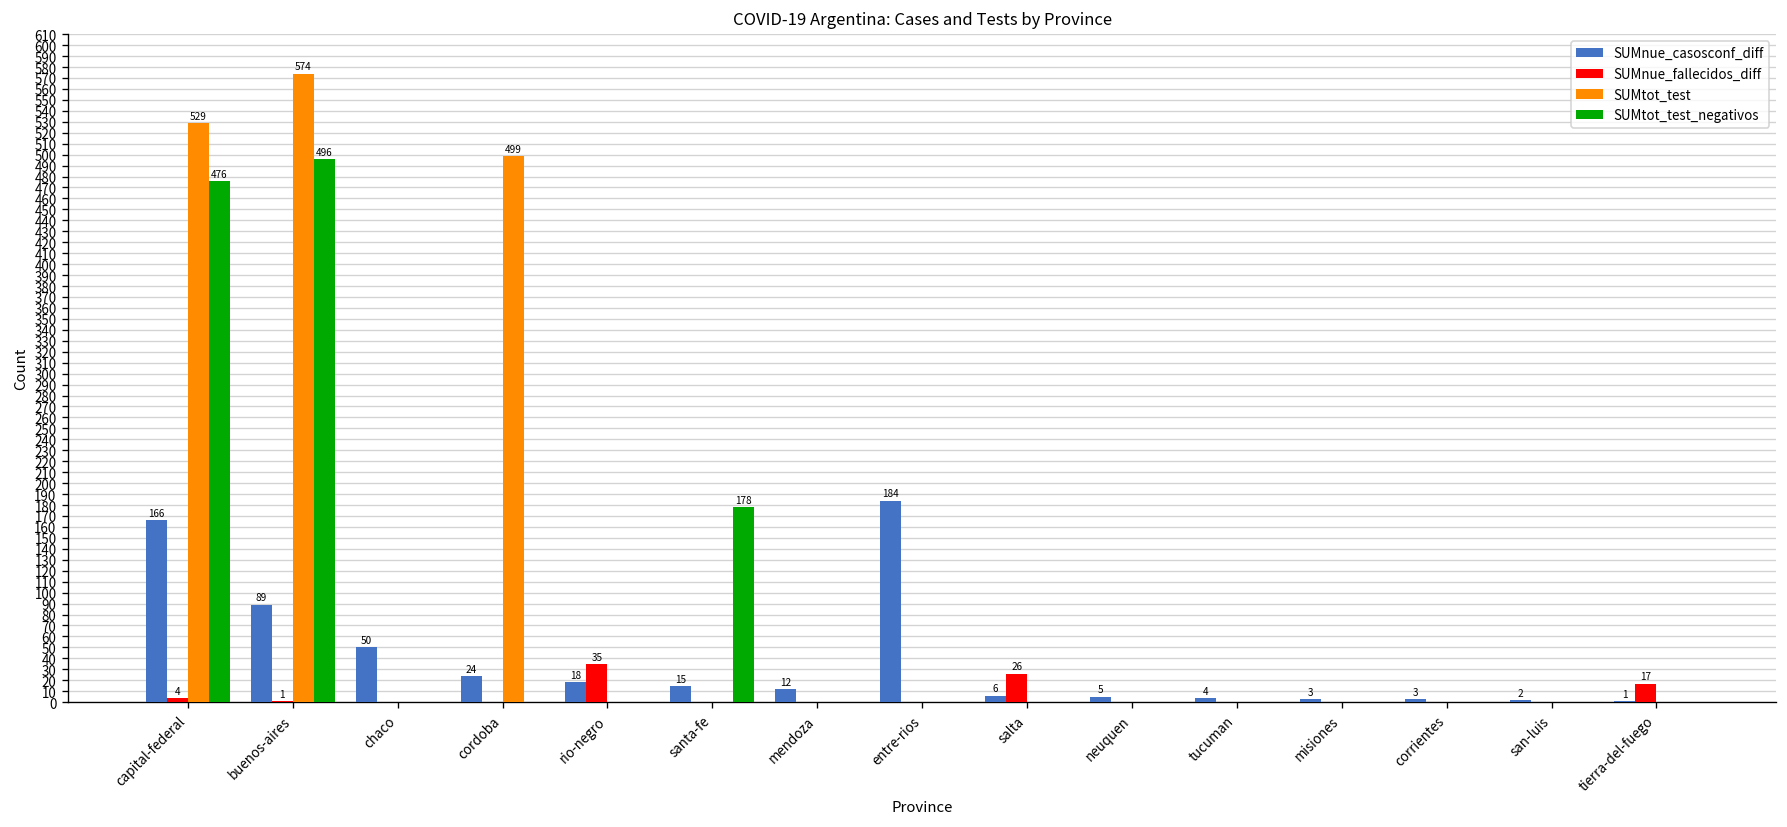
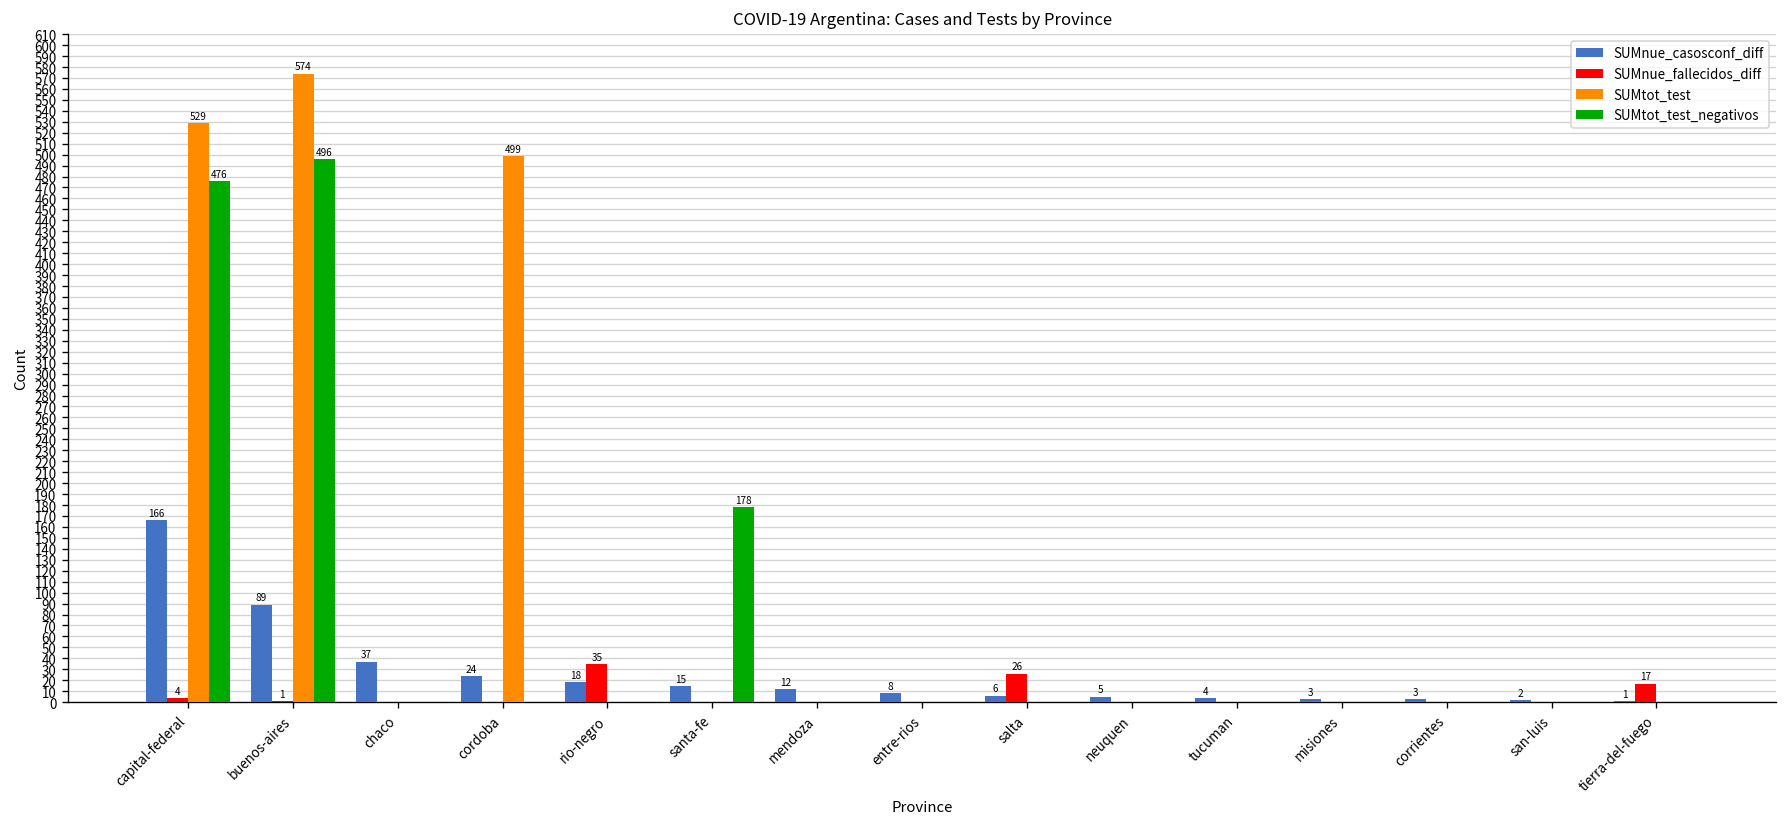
  {
    "SUMnue_casosconf_diff": {
      "capital-federal": 166,
      "buenos-aires": 89,
-     "chaco": 50,
+     "chaco": 37,
      "cordoba": 24,
      "rio-negro": 18,
      "santa-fe": 15,
      "mendoza": 12,
-     "entre-rios": 184,
+     "entre-rios": 8,
      "salta": 6,
      "neuquen": 5,
      "tucuman": 4,
      "misiones": 3,
      "corrientes": 3,
      "san-luis": 2,
      "tierra-del-fuego": 1
    },
    "SUMnue_fallecidos_diff": {
      "capital-federal": 4,
      "buenos-aires": 1,
      "rio-negro": 35,
      "salta": 26,
      "tierra-del-fuego": 17
    },
    "SUMtot_test": {
      "capital-federal": 529,
      "buenos-aires": 574,
      "cordoba": 499
    },
    "SUMtot_test_negativos": {
      "capital-federal": 476,
      "buenos-aires": 496,
      "santa-fe": 178
    }
  }
